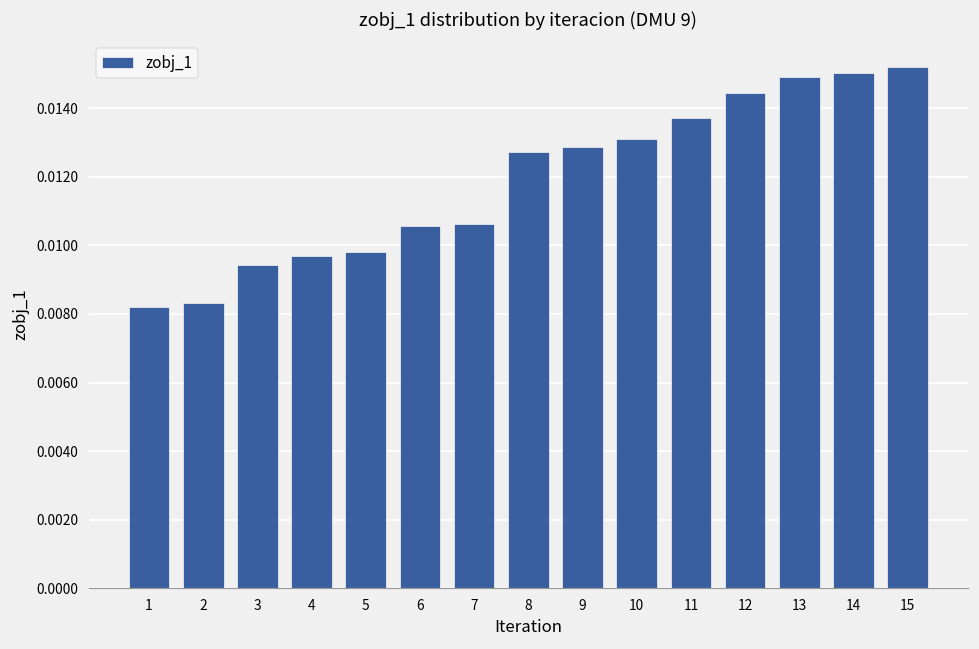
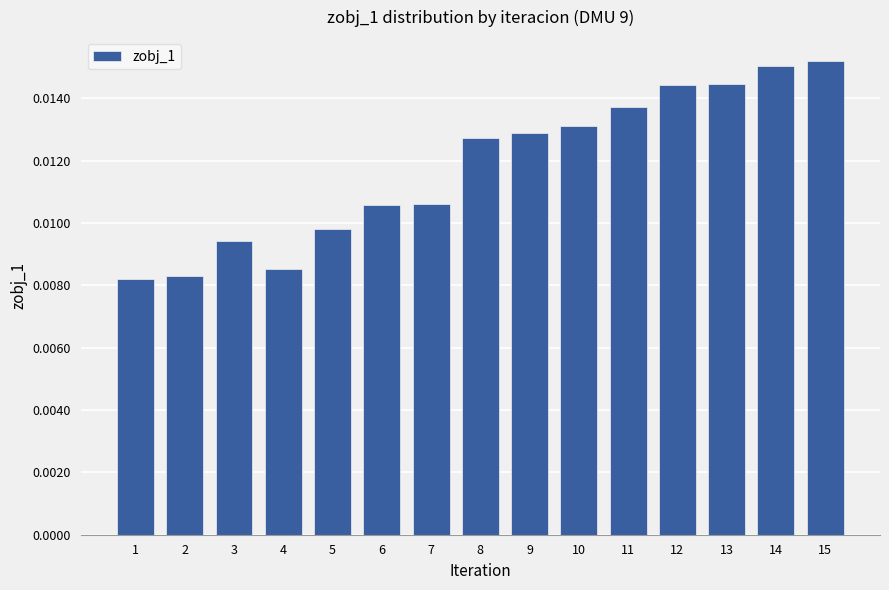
  {
    "1": 0.0082,
    "2": 0.0083,
    "3": 0.0094,
-   "4": 0.0097,
+   "4": 0.0085,
    "5": 0.0098,
    "6": 0.0106,
    "7": 0.0106,
    "8": 0.0127,
    "9": 0.0129,
    "10": 0.0131,
    "11": 0.0137,
    "12": 0.0144,
-   "13": 0.0149,
+   "13": 0.0145,
    "14": 0.0150,
    "15": 0.0152
  }
